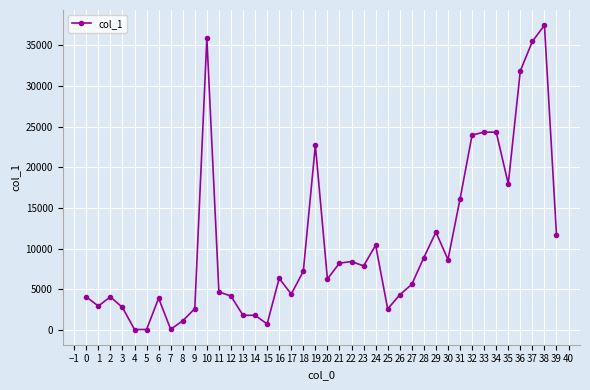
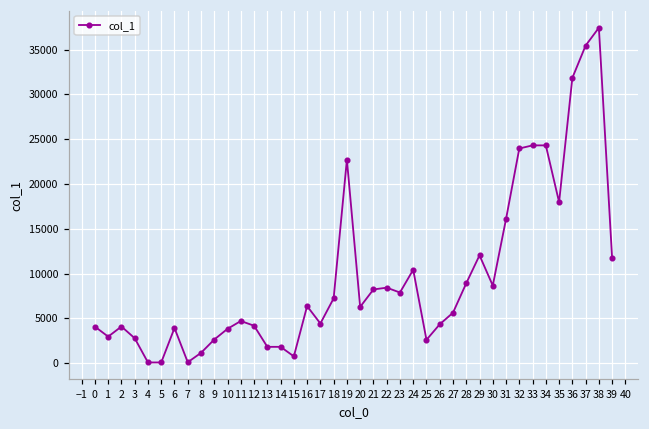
  {
    "0": 4000,
    "1": 3000,
    "2": 4000,
    "3": 3000,
    "4": 0,
    "5": 0,
    "6": 4000,
    "7": 0,
    "8": 1000,
    "9": 3000,
-   "10": 36000,
+   "10": 4000,
    "11": 5000,
    "12": 4000,
    "13": 2000,
    "14": 2000,
    "15": 1000,
    "16": 6000,
    "17": 4000,
    "18": 7000,
    "19": 23000,
    "20": 6000,
    "21": 8000,
    "22": 8000,
    "23": 8000,
    "24": 10000,
    "25": 3000,
    "26": 4000,
    "27": 6000,
    "28": 9000,
    "29": 12000,
    "30": 9000,
    "31": 16000,
    "32": 24000,
    "33": 24000,
    "34": 24000,
    "35": 18000,
    "36": 32000,
    "37": 35000,
    "38": 37000,
    "39": 12000
  }
